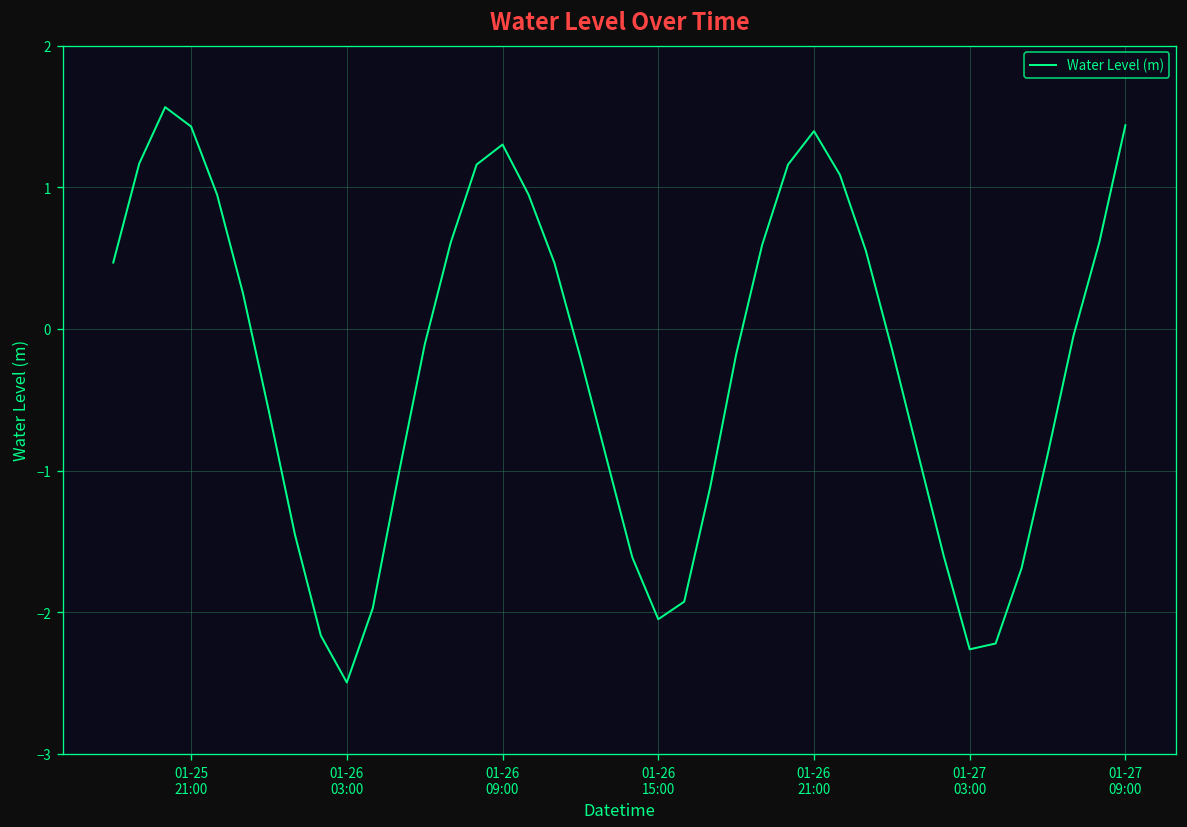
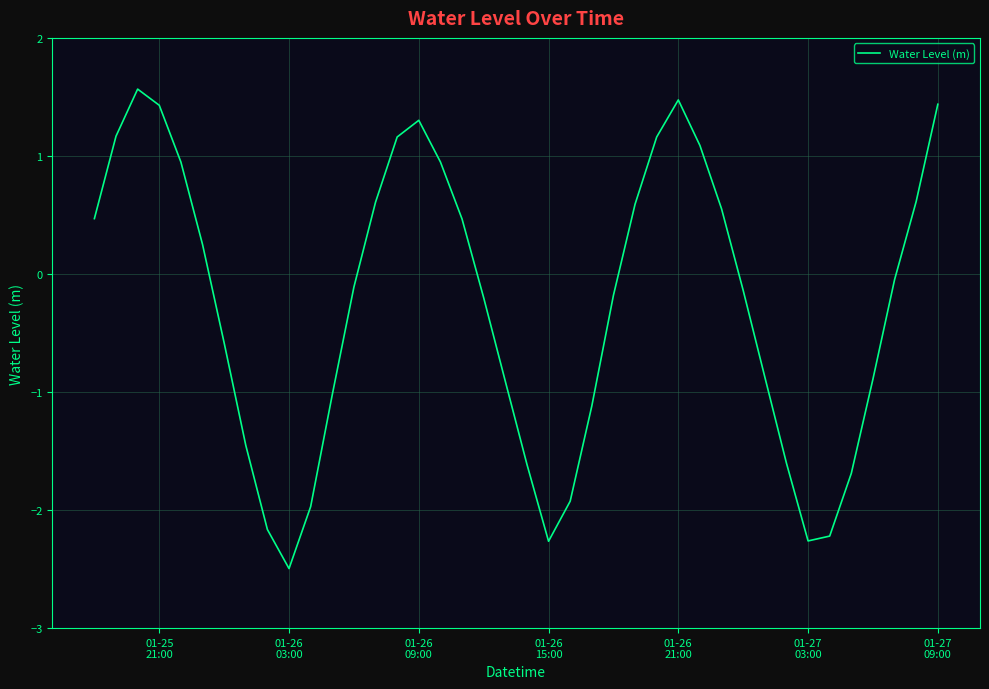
  {
    "01-25 21:00": 1.43,
    "01-26 03:00": -2.50,
    "01-26 09:00": 1.30,
-   "01-26 15:00": -2.05,
-   "01-26 21:00": 1.40,
+   "01-26 15:00": -2.26,
+   "01-26 21:00": 1.47,
    "01-27 03:00": -2.26,
    "01-27 09:00": 1.44
  }
